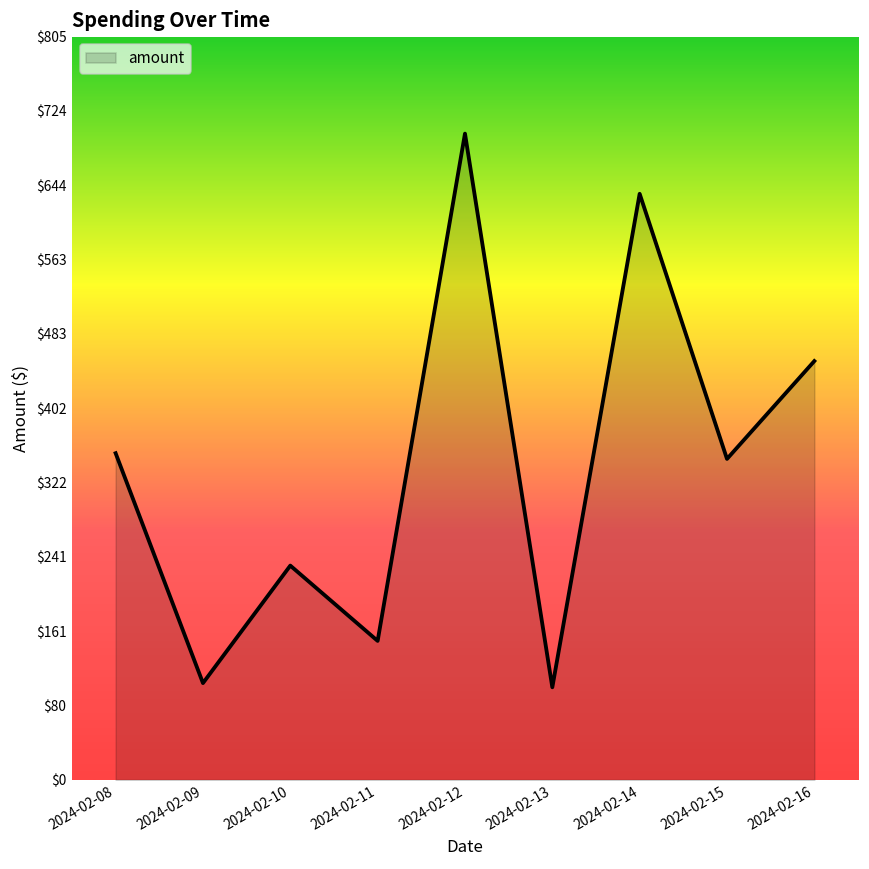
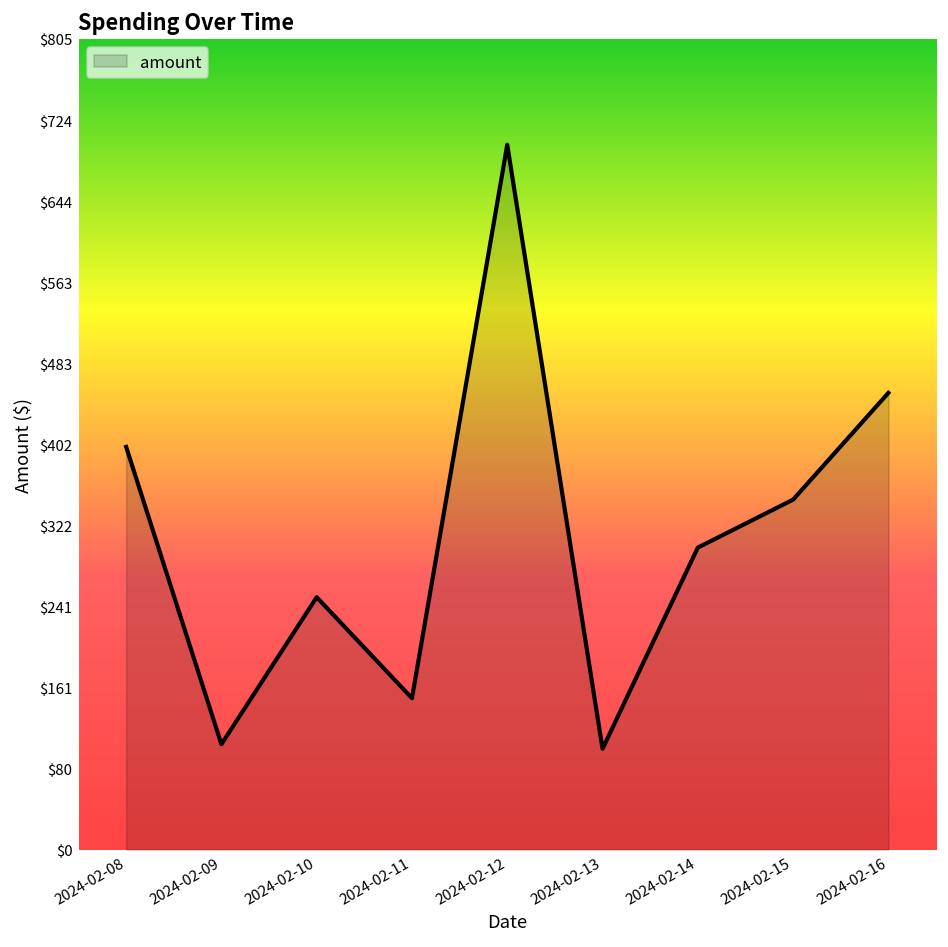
  {
-   "2024-02-08": "$350",
+   "2024-02-08": "$400",
    "2024-02-09": "$100",
-   "2024-02-10": "$230",
+   "2024-02-10": "$250",
    "2024-02-11": "$150",
    "2024-02-12": "$700",
    "2024-02-13": "$100",
-   "2024-02-14": "$630",
+   "2024-02-14": "$300",
    "2024-02-15": "$350",
    "2024-02-16": "$450"
  }
